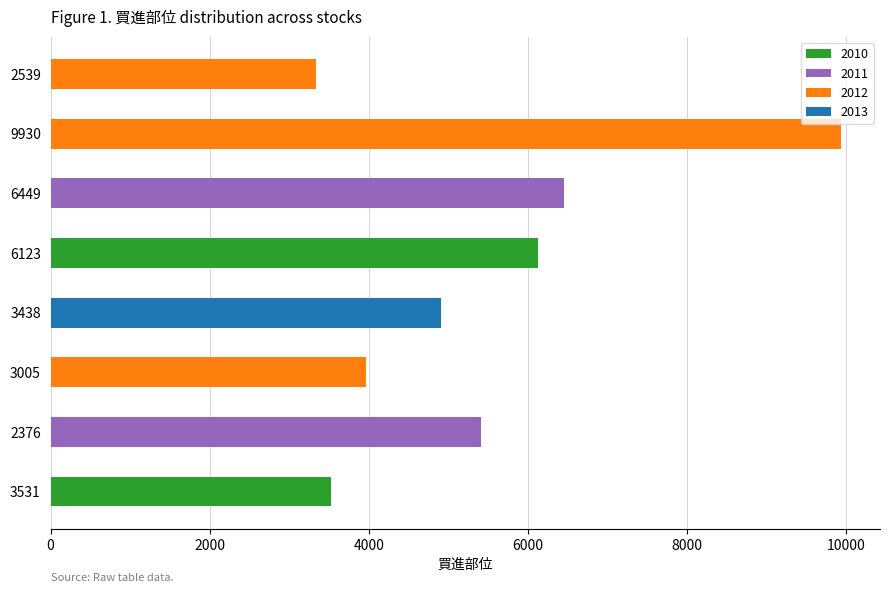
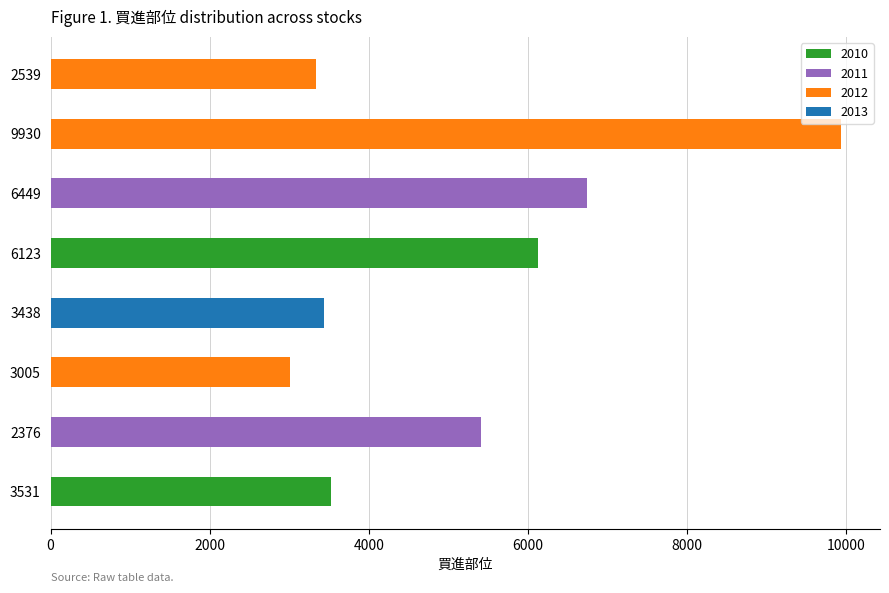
  {
    "2539": 3300,
    "9930": 9900,
-   "6449": 6400,
+   "6449": 6700,
    "6123": 6100,
-   "3438": 4900,
-   "3005": 4000,
+   "3438": 3400,
+   "3005": 3000,
    "2376": 5400,
    "3531": 3500
  }
